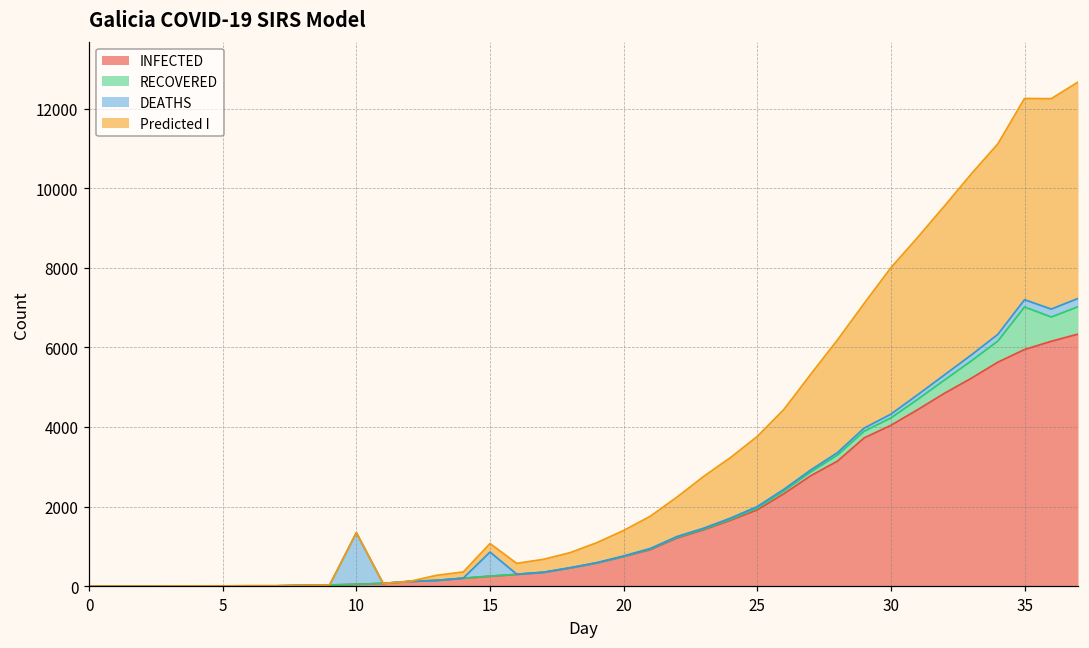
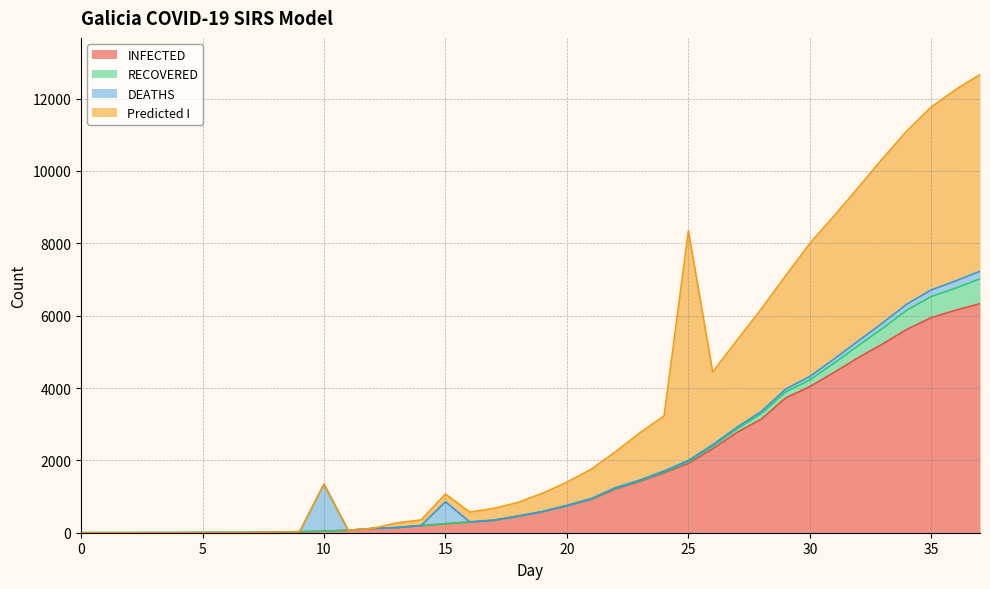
  {
    "INFECTED": {
      "30": 4000,
      "35": 5900
    },
    "RECOVERED": {
      "30": 200,
-     "35": 1100
+     "35": 600
    },
    "DEATHS": {
      "15": 600,
      "30": 100,
      "35": 200
    },
    "Predicted I": {
      "15": 200,
      "20": 600,
-     "25": 1800,
+     "25": 6400,
      "30": 3700,
      "35": 5100
    }
  }
